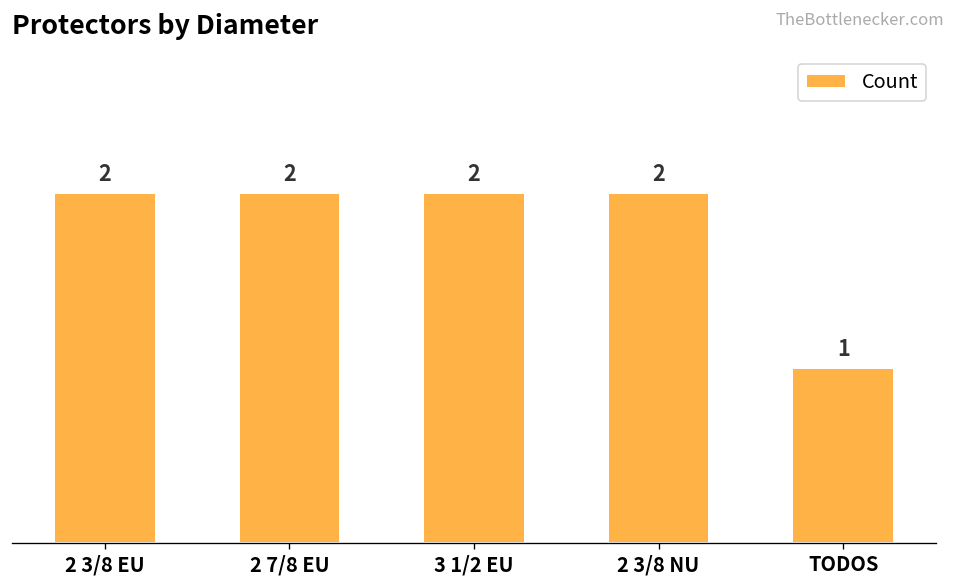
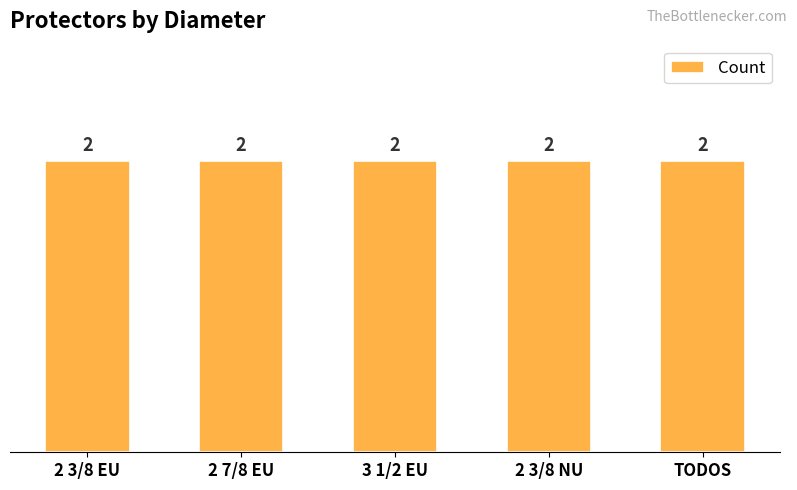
  {
    "2 3/8 EU": 2,
    "2 7/8 EU": 2,
    "3 1/2 EU": 2,
    "2 3/8 NU": 2,
-   "TODOS": 1
+   "TODOS": 2
  }
